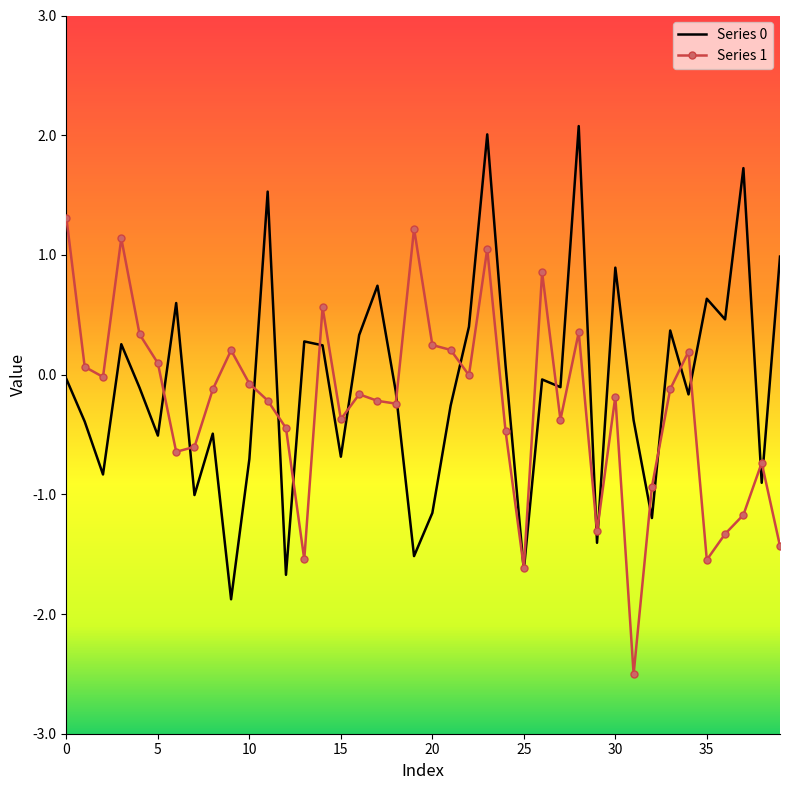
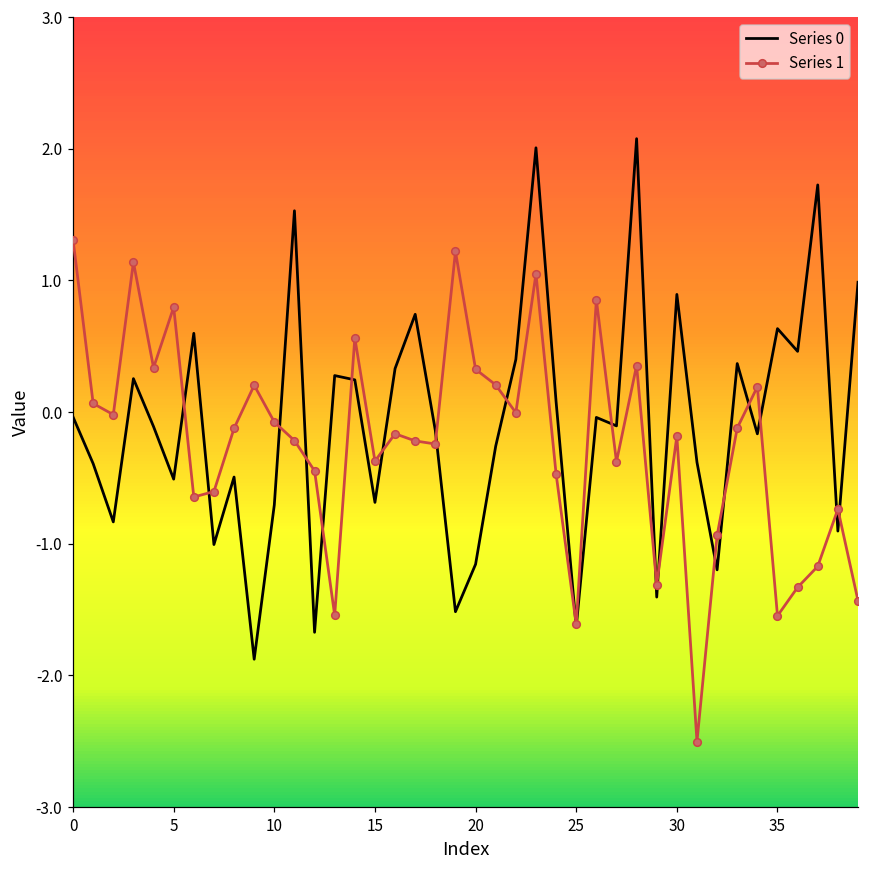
  {
    "Series 0": {
      "0": -0.04,
      "5": -0.51,
      "10": -0.70,
      "15": -0.69,
      "20": -1.16,
      "30": 0.89,
      "35": 0.63
    },
    "Series 1": {
      "0": 1.31,
-     "5": 0.10,
+     "5": 0.80,
      "10": -0.08,
      "15": -0.37,
-     "20": 0.25,
+     "20": 0.33,
      "30": -0.18,
      "35": -1.55
    }
  }
